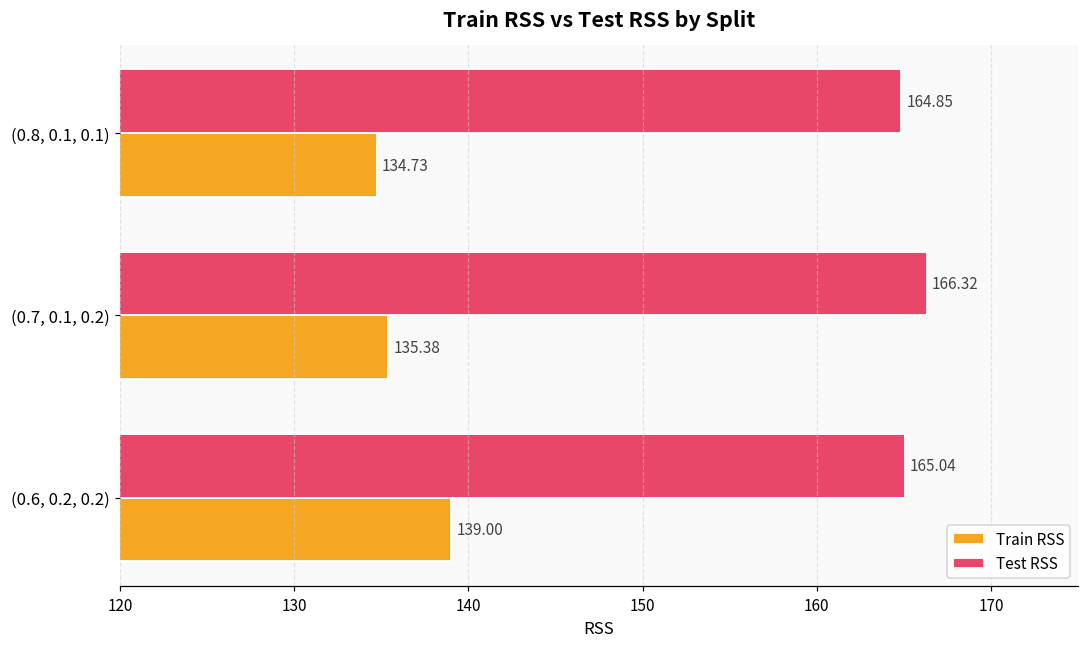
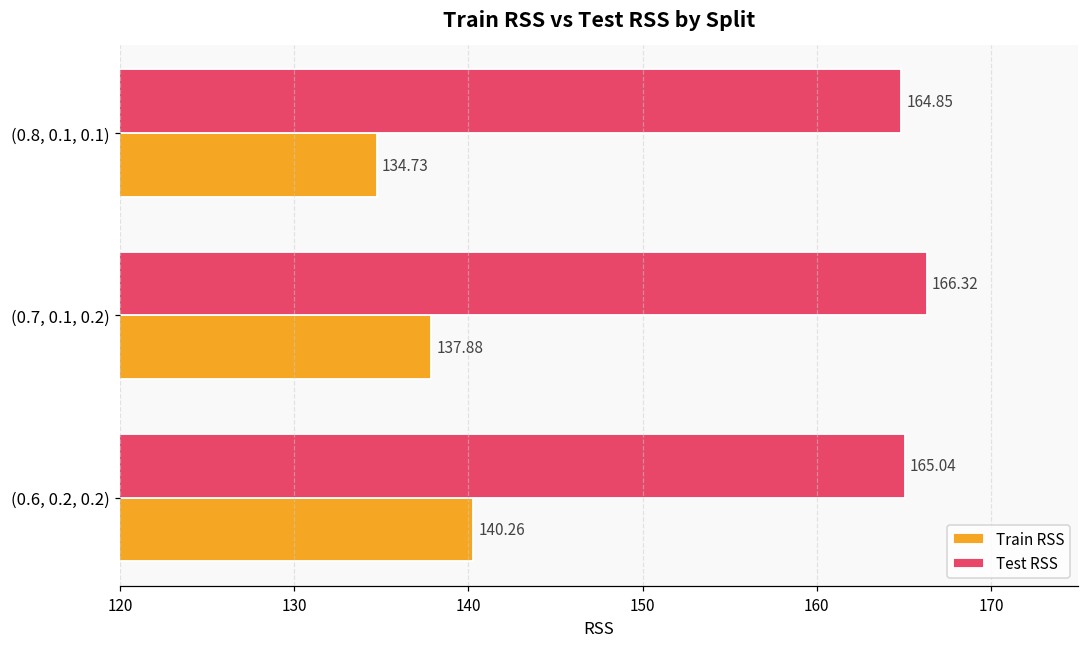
  {
    "Train RSS": {
      "(0.8, 0.1, 0.1)": 134.73,
-     "(0.7, 0.1, 0.2)": 135.38,
-     "(0.6, 0.2, 0.2)": 139.00
+     "(0.7, 0.1, 0.2)": 137.88,
+     "(0.6, 0.2, 0.2)": 140.26
    },
    "Test RSS": {
      "(0.8, 0.1, 0.1)": 164.85,
      "(0.7, 0.1, 0.2)": 166.32,
      "(0.6, 0.2, 0.2)": 165.04
    }
  }
